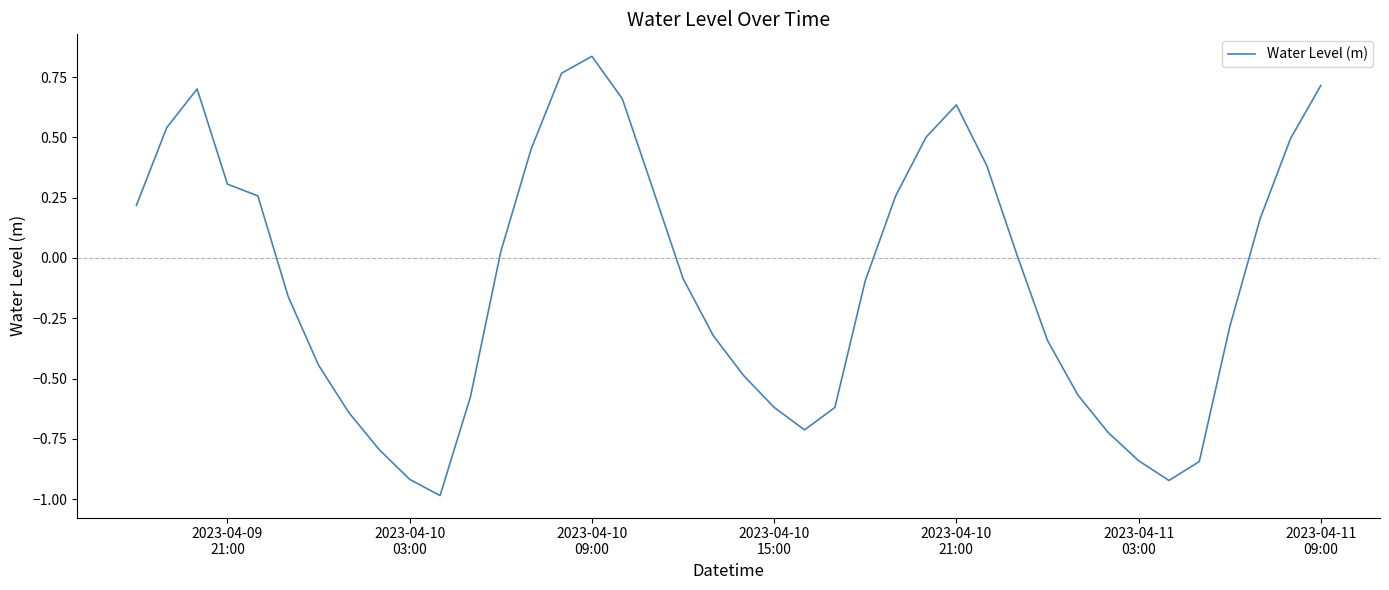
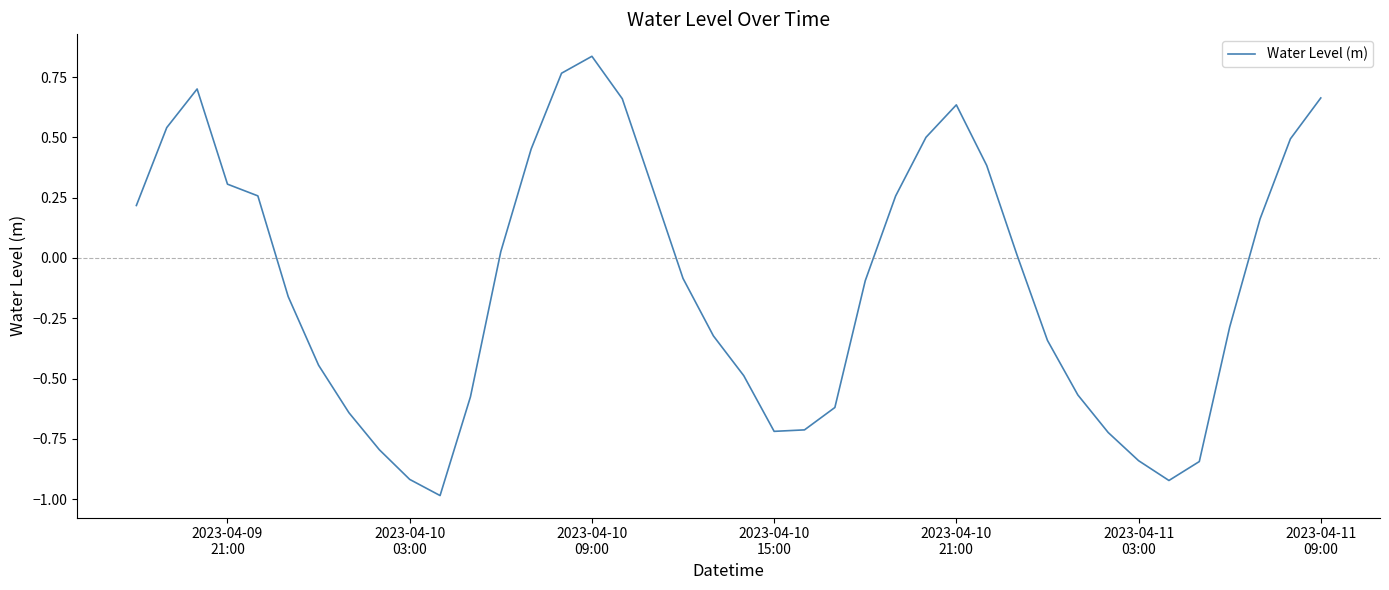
  {
    "2023-04-09 21:00": 0.31,
    "2023-04-10 03:00": -0.92,
    "2023-04-10 09:00": 0.84,
-   "2023-04-10 15:00": -0.62,
+   "2023-04-10 15:00": -0.72,
    "2023-04-10 21:00": 0.63,
    "2023-04-11 03:00": -0.84,
-   "2023-04-11 09:00": 0.71
+   "2023-04-11 09:00": 0.66
  }
